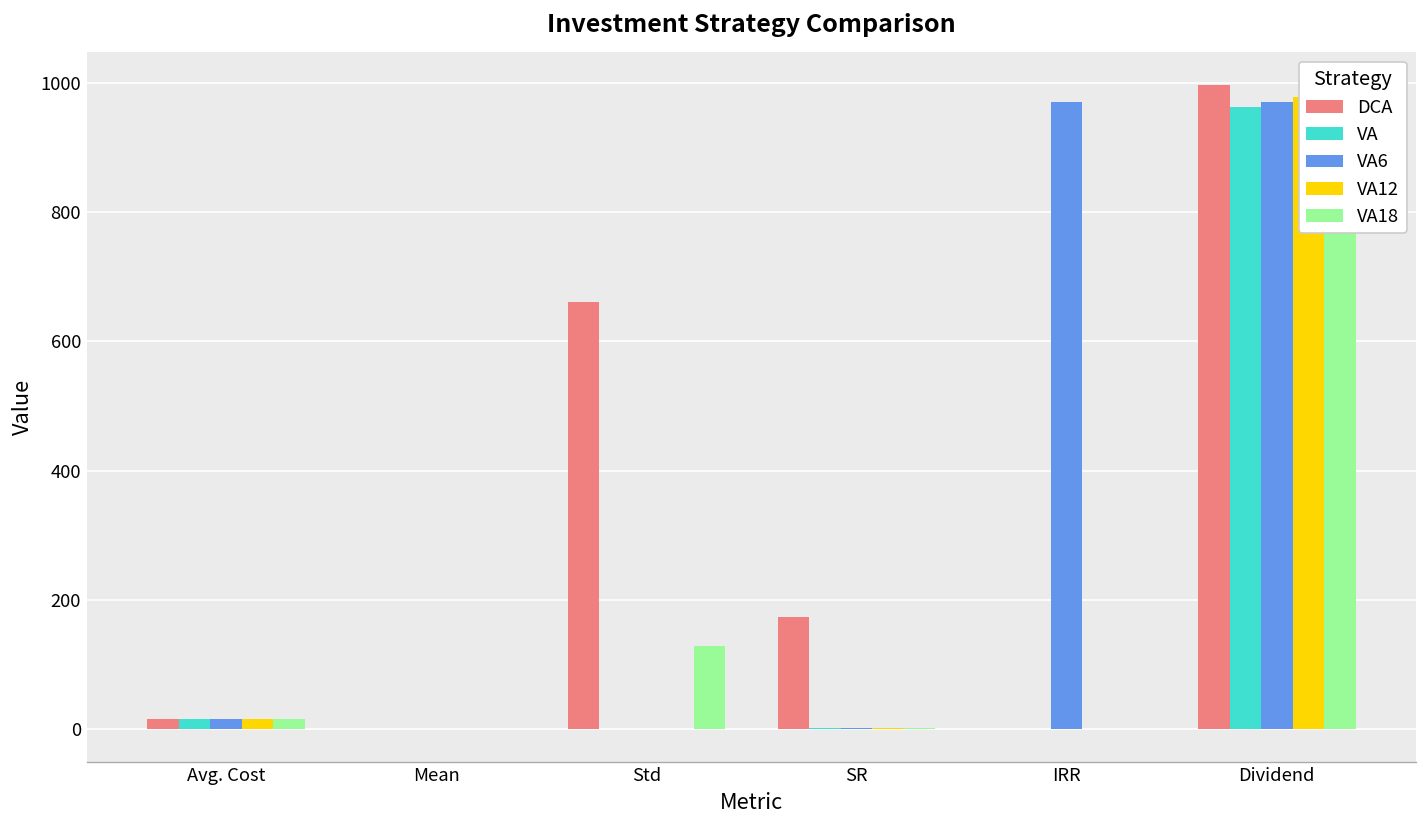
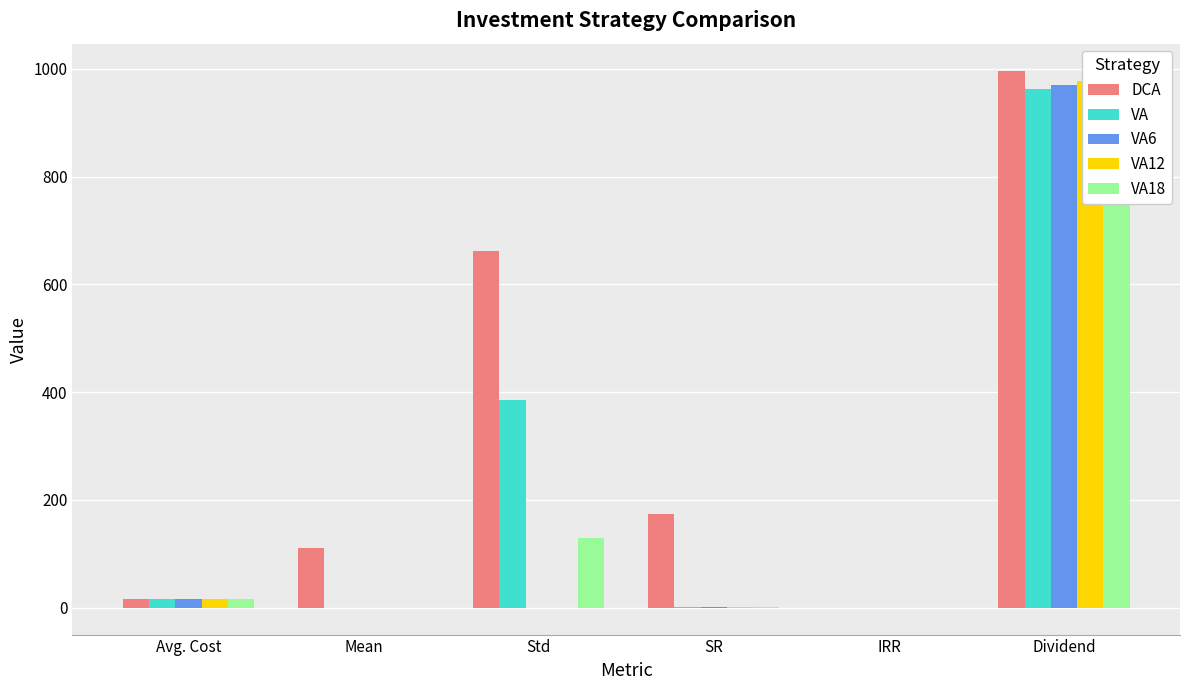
  {
    "DCA": {
      "Avg. Cost": 20,
-     "Mean": 0,
+     "Mean": 110,
      "Std": 660,
      "SR": 170,
      "Dividend": 1000
    },
    "VA": {
      "Avg. Cost": 20,
-     "Std": 0,
+     "Std": 390,
      "Dividend": 960
    },
    "VA6": {
      "Avg. Cost": 20,
-     "IRR": 970,
+     "IRR": 0,
      "Dividend": 970
    },
    "VA12": {
      "Avg. Cost": 20
    },
    "VA18": {
      "Avg. Cost": 20,
      "Std": 130
    }
  }
